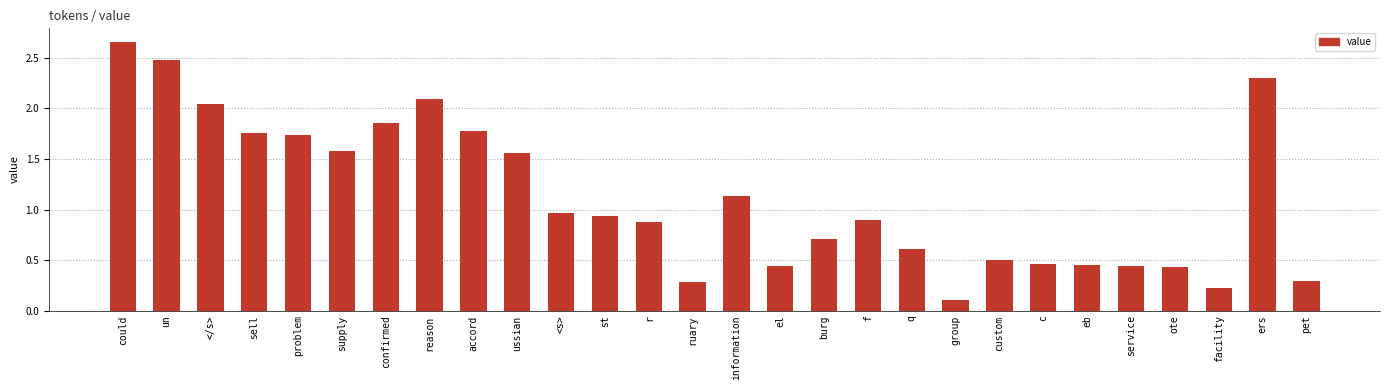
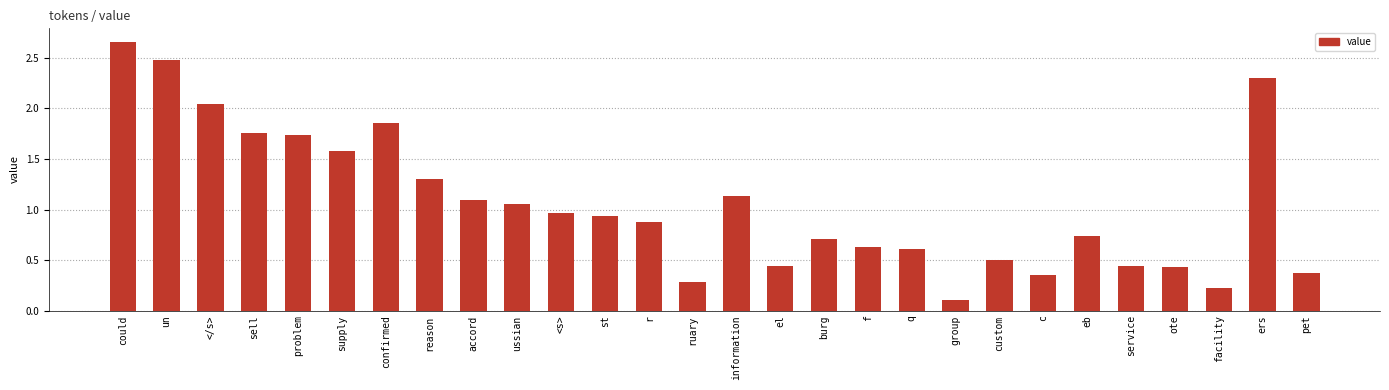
  {
    "could": 2.66,
    "un": 2.48,
    "</s>": 2.05,
    "sell": 1.76,
    "problem": 1.74,
    "supply": 1.58,
    "confirmed": 1.86,
-   "reason": 2.10,
-   "accord": 1.78,
-   "ussian": 1.56,
+   "reason": 1.30,
+   "accord": 1.09,
+   "ussian": 1.05,
    "<s>": 0.96,
    "st": 0.93,
    "r": 0.88,
    "ruary": 0.28,
    "information": 1.13,
    "el": 0.44,
    "burg": 0.71,
-   "f": 0.89,
+   "f": 0.63,
    "q": 0.61,
    "group": 0.11,
    "custom": 0.50,
-   "c": 0.46,
-   "eb": 0.45,
+   "c": 0.35,
+   "eb": 0.74,
    "service": 0.44,
    "ote": 0.43,
    "facility": 0.22,
    "ers": 2.30,
-   "pet": 0.29
+   "pet": 0.37
  }
